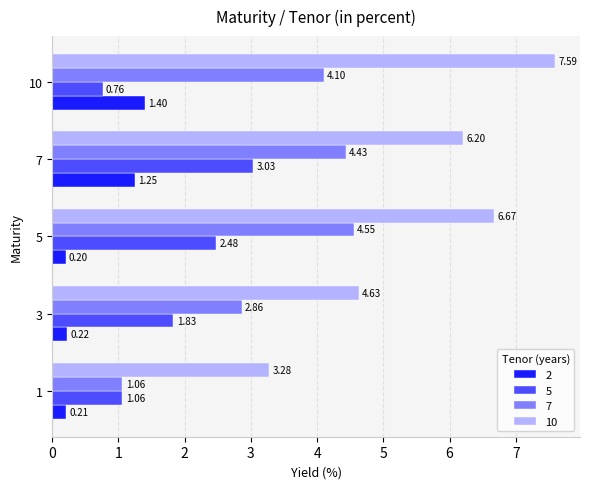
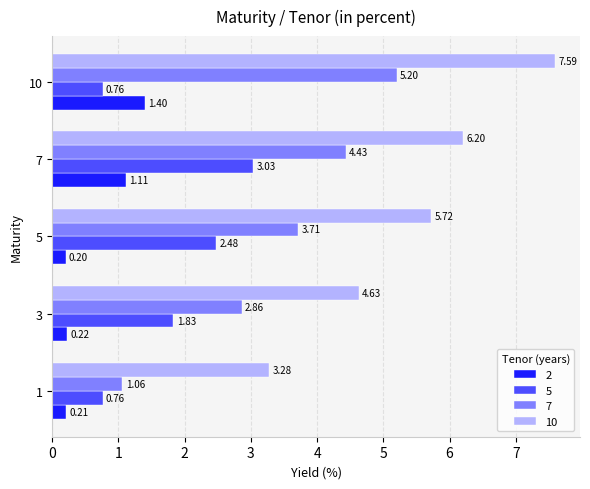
  {
    "2": {
      "10": 1.40,
-     "7": 1.25,
+     "7": 1.11,
      "5": 0.20,
      "3": 0.22,
      "1": 0.21
    },
    "5": {
      "10": 0.76,
      "7": 3.03,
      "5": 2.48,
      "3": 1.83,
-     "1": 1.06
+     "1": 0.76
    },
    "7": {
-     "10": 4.10,
+     "10": 5.20,
      "7": 4.43,
-     "5": 4.55,
+     "5": 3.71,
      "3": 2.86,
      "1": 1.06
    },
    "10": {
      "10": 7.59,
      "7": 6.20,
-     "5": 6.67,
+     "5": 5.72,
      "3": 4.63,
      "1": 3.28
    }
  }
